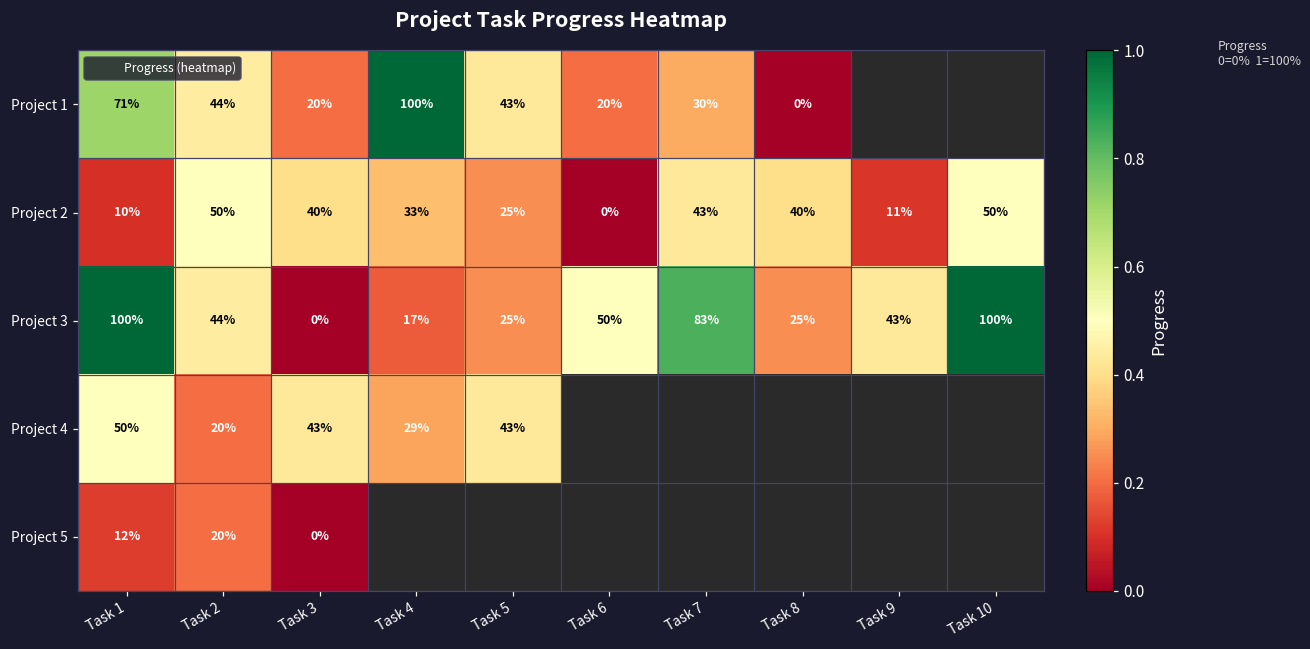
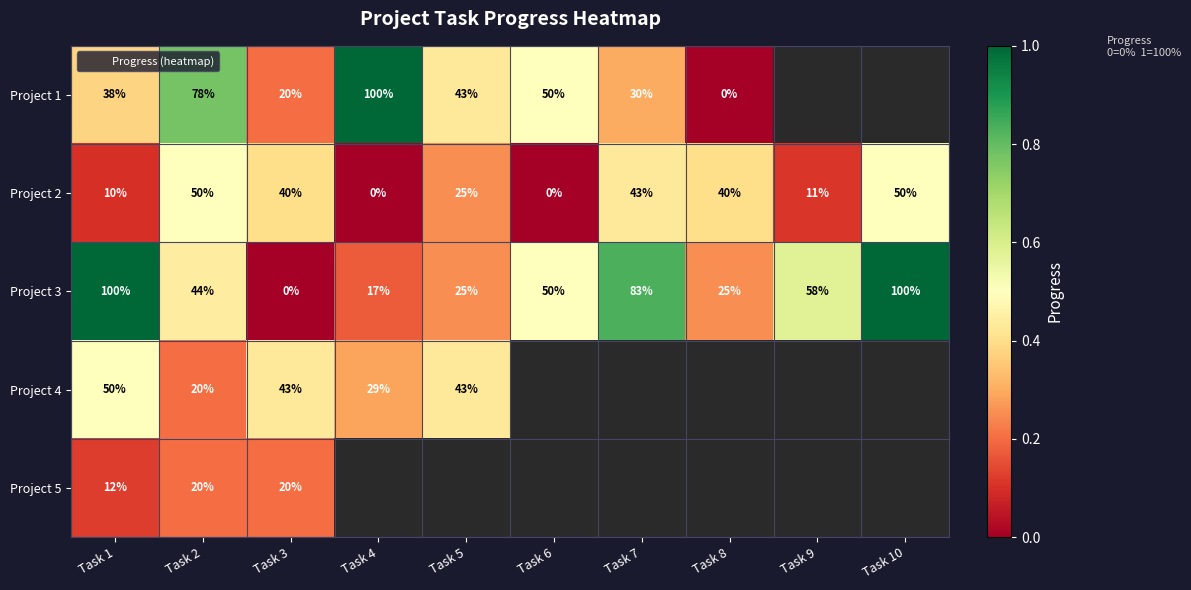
  {
    "Project 1": {
-     "Task 1": "71%",
-     "Task 2": "44%",
+     "Task 1": "38%",
+     "Task 2": "78%",
      "Task 3": "20%",
      "Task 4": "100%",
      "Task 5": "43%",
-     "Task 6": "20%",
+     "Task 6": "50%",
      "Task 7": "30%",
      "Task 8": "0%"
    },
    "Project 2": {
      "Task 1": "10%",
      "Task 2": "50%",
      "Task 3": "40%",
-     "Task 4": "33%",
+     "Task 4": "0%",
      "Task 5": "25%",
      "Task 6": "0%",
      "Task 7": "43%",
      "Task 8": "40%",
      "Task 9": "11%",
      "Task 10": "50%"
    },
    "Project 3": {
      "Task 1": "100%",
      "Task 2": "44%",
      "Task 3": "0%",
      "Task 4": "17%",
      "Task 5": "25%",
      "Task 6": "50%",
      "Task 7": "83%",
      "Task 8": "25%",
-     "Task 9": "43%",
+     "Task 9": "58%",
      "Task 10": "100%"
    },
    "Project 4": {
      "Task 1": "50%",
      "Task 2": "20%",
      "Task 3": "43%",
      "Task 4": "29%",
      "Task 5": "43%"
    },
    "Project 5": {
      "Task 1": "12%",
      "Task 2": "20%",
-     "Task 3": "0%"
+     "Task 3": "20%"
    }
  }
